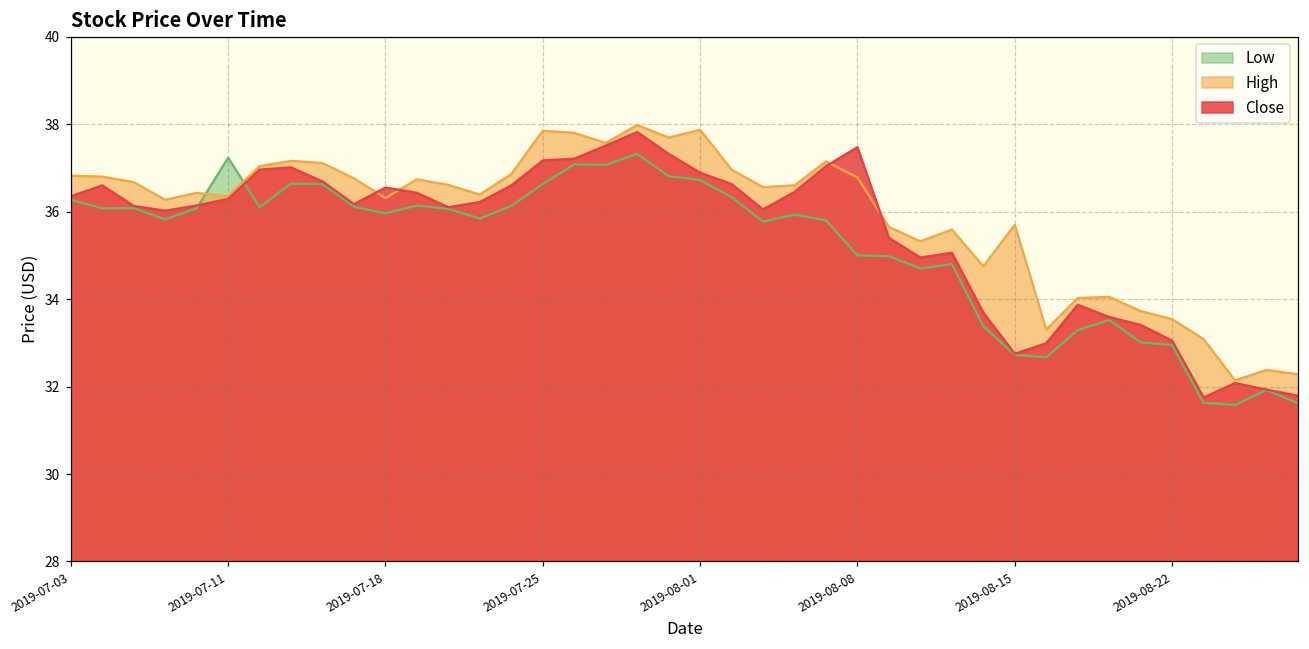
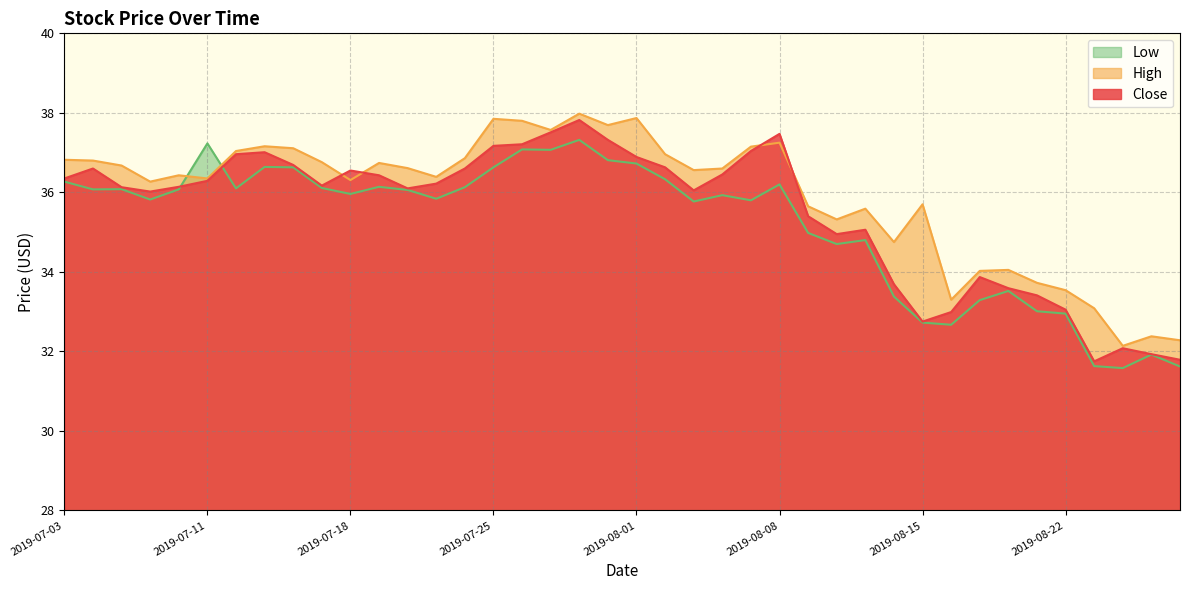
  {
    "Low": {
      "2019-07-03": 36.3,
      "2019-07-11": 37.2,
      "2019-07-18": 36.0,
      "2019-07-25": 36.6,
      "2019-08-01": 36.7,
-     "2019-08-08": 35.0,
+     "2019-08-08": 36.2,
      "2019-08-22": 33.0
    },
    "High": {
      "2019-07-03": 36.8,
      "2019-07-18": 36.3,
      "2019-07-25": 37.9,
      "2019-08-01": 37.9,
-     "2019-08-08": 36.8,
+     "2019-08-08": 37.3,
      "2019-08-15": 35.7,
      "2019-08-22": 33.5
    },
    "Close": {
      "2019-07-03": 36.3,
      "2019-07-18": 36.5,
      "2019-07-25": 37.2,
      "2019-08-01": 36.9,
      "2019-08-08": 37.5,
      "2019-08-22": 33.0
    }
  }
